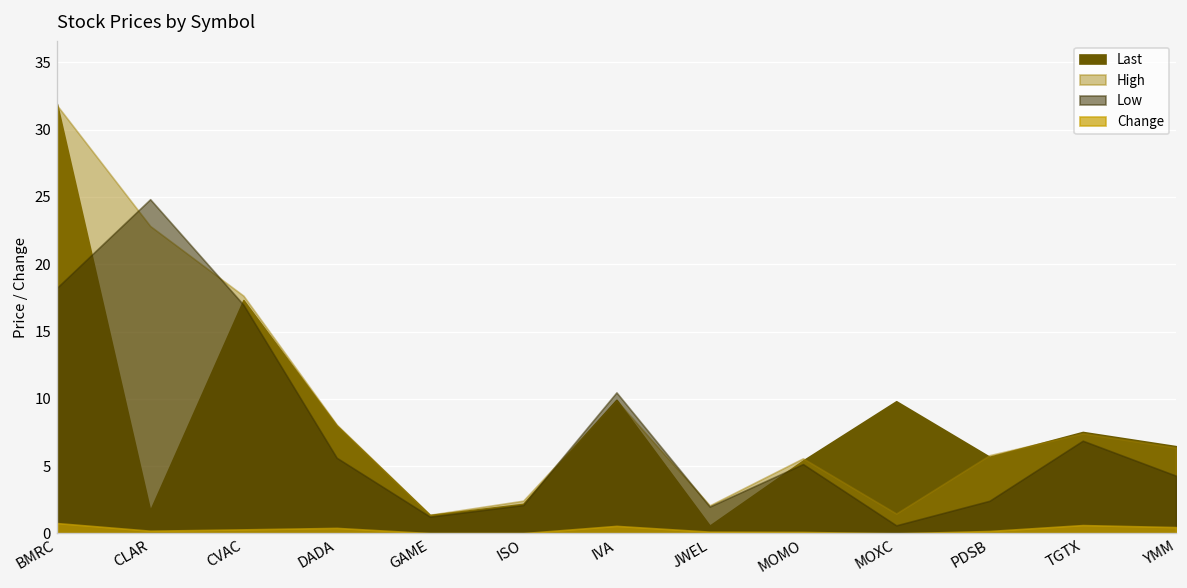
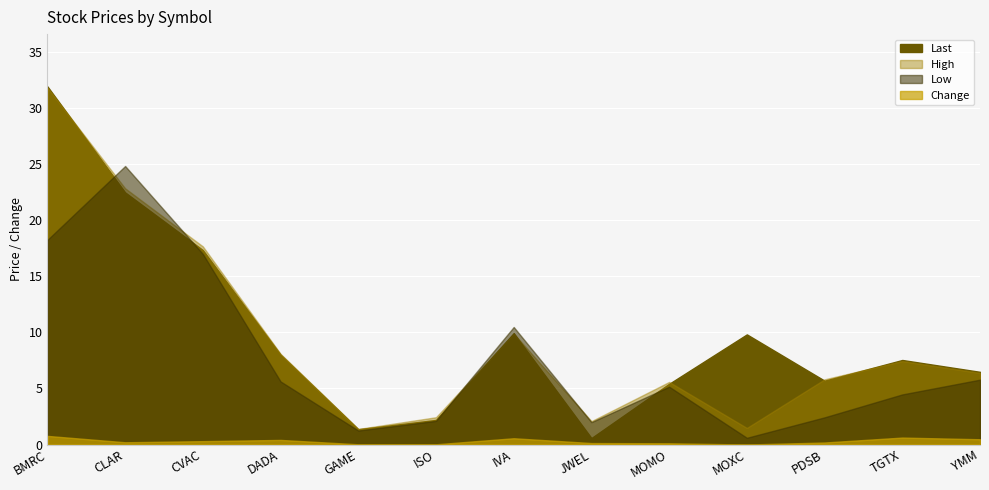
  {
    "Last": {
-     "CLAR": 1.7,
+     "CLAR": 22.6,
      "CVAC": 17.4,
      "JWEL": 0.6,
      "MOXC": 9.9
    },
    "Low": {
      "BMRC": 18.3,
      "CLAR": 24.9,
      "CVAC": 17.0,
      "DADA": 5.6,
      "IVA": 10.5,
      "MOMO": 5.2,
      "MOXC": 0.6,
      "PDSB": 2.4,
-     "TGTX": 6.9,
-     "YMM": 4.3
+     "TGTX": 4.5,
+     "YMM": 5.8
    }
  }
